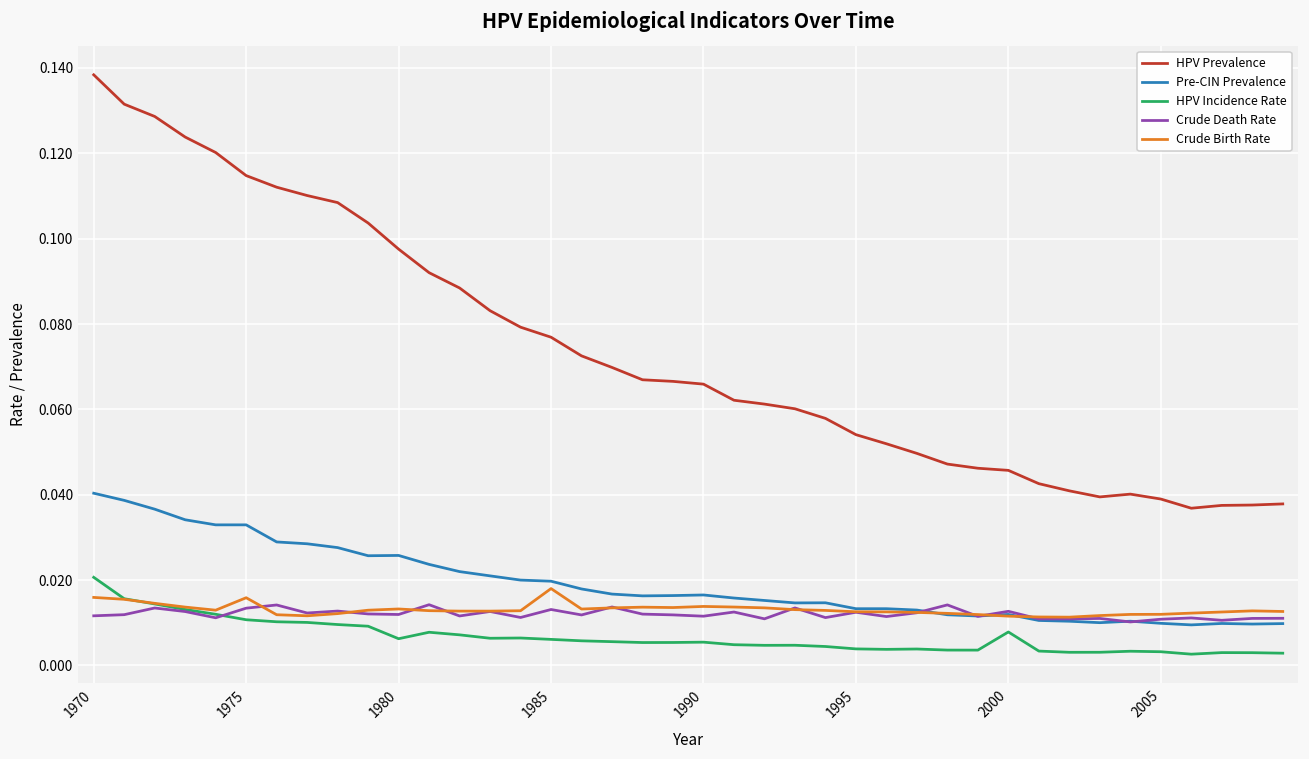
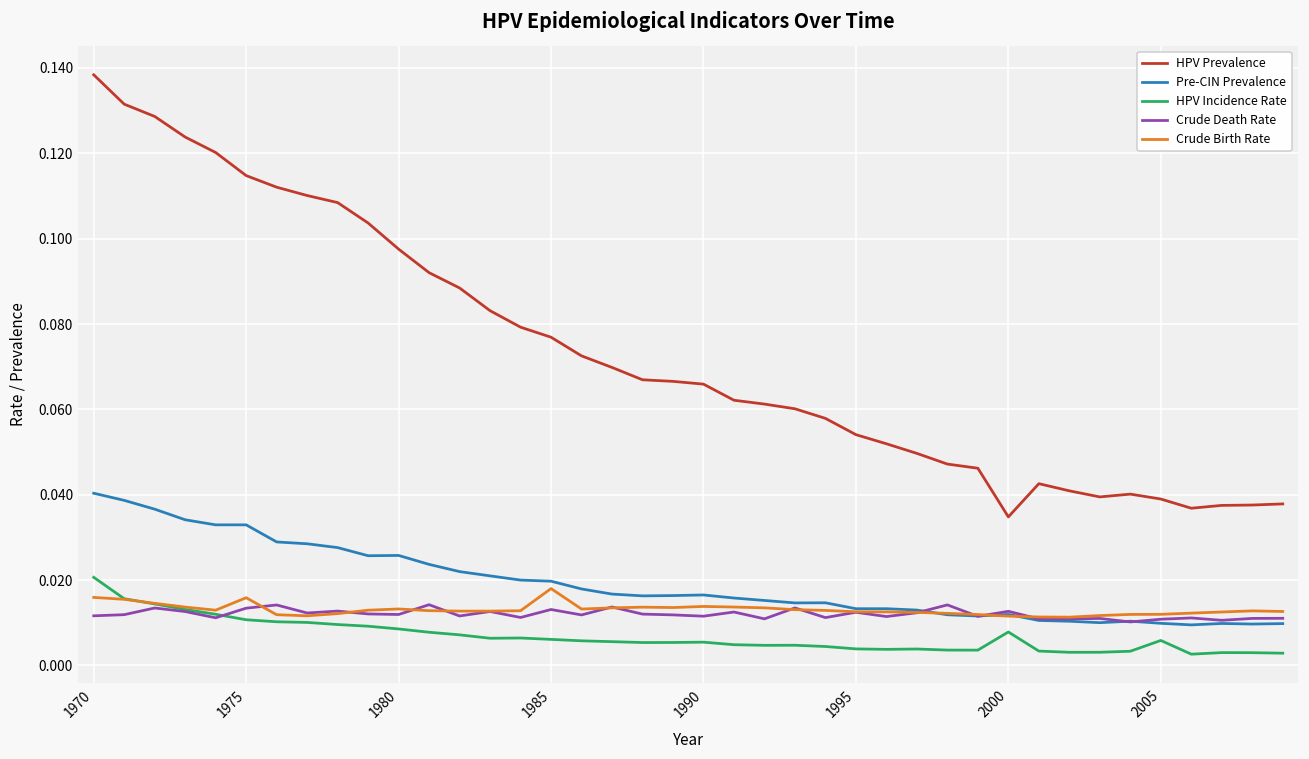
  {
    "HPV Prevalence": {
      "1970": 0.138,
      "1975": 0.115,
      "1980": 0.098,
      "1985": 0.077,
      "1990": 0.066,
      "1995": 0.054,
-     "2000": 0.046,
+     "2000": 0.035,
      "2005": 0.039
    },
    "Pre-CIN Prevalence": {
      "1970": 0.040,
      "1975": 0.033,
      "1980": 0.026,
      "1985": 0.020,
      "1990": 0.017,
      "1995": 0.013,
      "2005": 0.010
    },
    "HPV Incidence Rate": {
      "1970": 0.021,
      "1975": 0.011,
-     "1980": 0.006,
+     "1980": 0.009,
      "1985": 0.006,
      "1990": 0.005,
      "1995": 0.004,
      "2000": 0.008,
-     "2005": 0.003
+     "2005": 0.006
    },
    "Crude Death Rate": {
      "1970": 0.012,
      "1975": 0.013,
      "1980": 0.012,
      "1985": 0.013,
      "1990": 0.012,
      "2000": 0.013,
      "2005": 0.011
    },
    "Crude Birth Rate": {
      "1970": 0.016,
      "1975": 0.016,
      "1980": 0.013,
      "1985": 0.018,
      "1990": 0.014,
      "2005": 0.012
    }
  }
